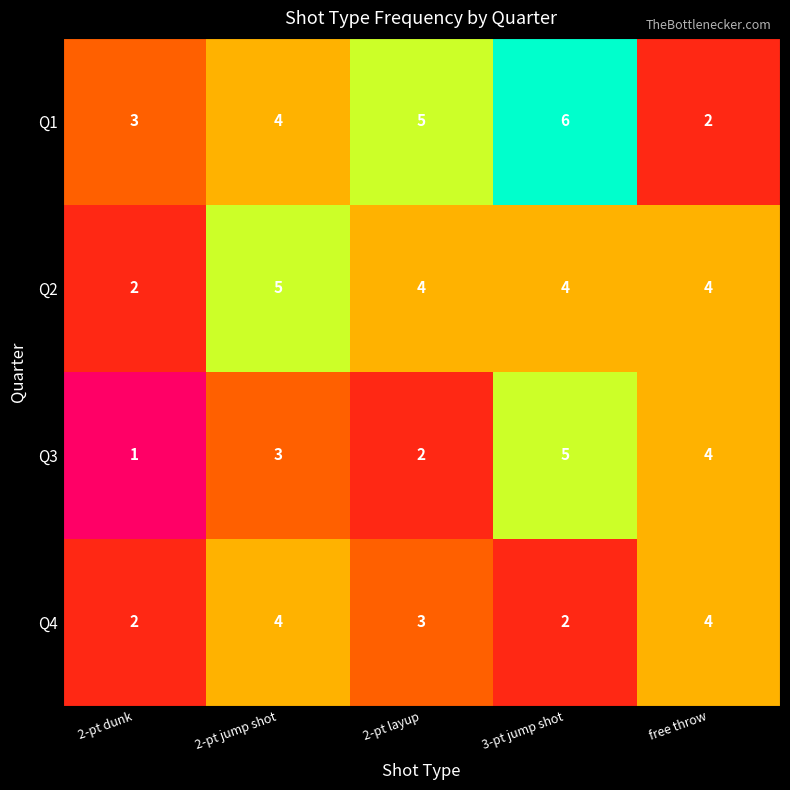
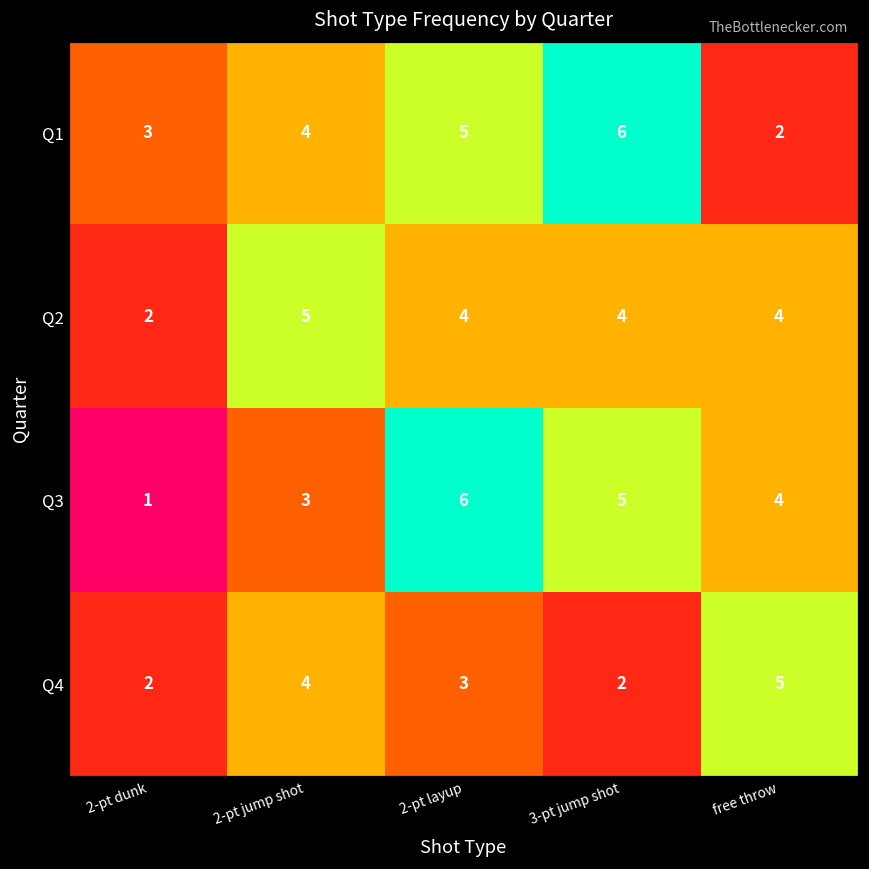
  {
    "Q1": {
      "2-pt dunk": 3,
      "2-pt jump shot": 4,
      "2-pt layup": 5,
      "3-pt jump shot": 6,
      "free throw": 2
    },
    "Q2": {
      "2-pt dunk": 2,
      "2-pt jump shot": 5,
      "2-pt layup": 4,
      "3-pt jump shot": 4,
      "free throw": 4
    },
    "Q3": {
      "2-pt dunk": 1,
      "2-pt jump shot": 3,
-     "2-pt layup": 2,
+     "2-pt layup": 6,
      "3-pt jump shot": 5,
      "free throw": 4
    },
    "Q4": {
      "2-pt dunk": 2,
      "2-pt jump shot": 4,
      "2-pt layup": 3,
      "3-pt jump shot": 2,
-     "free throw": 4
+     "free throw": 5
    }
  }
